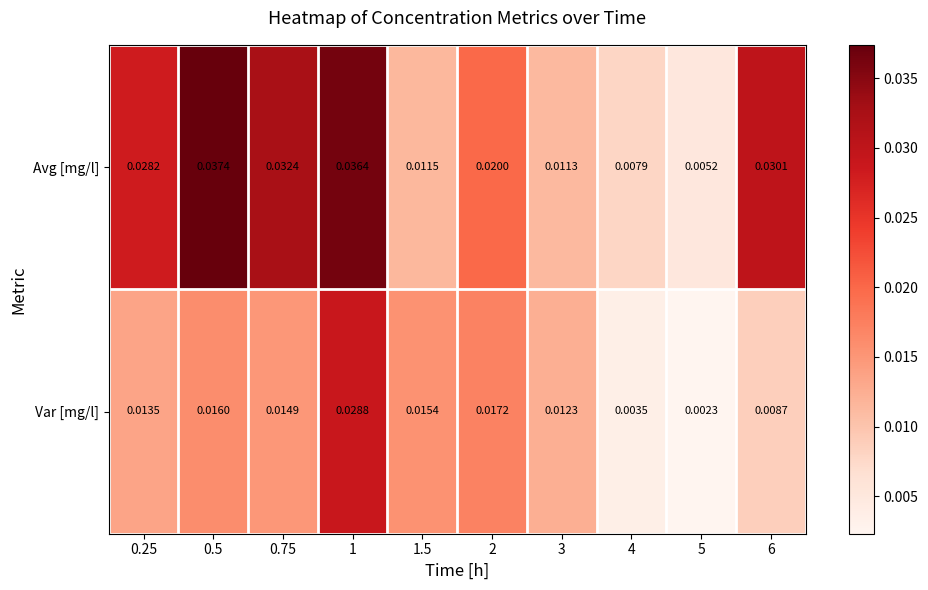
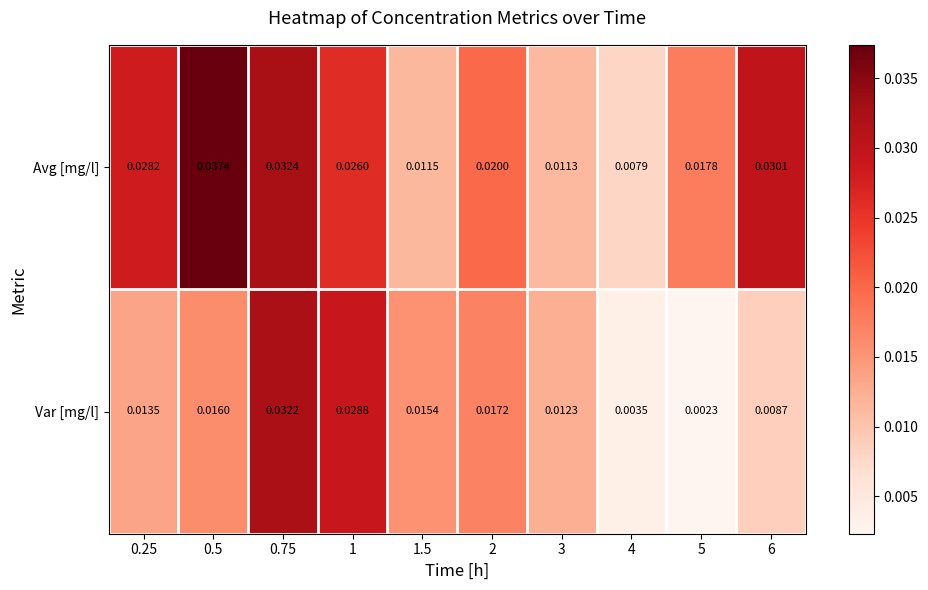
  {
    "Avg [mg/l]": {
      "0.25": 0.0282,
      "0.5": 0.0374,
      "0.75": 0.0324,
-     "1": 0.0364,
+     "1": 0.0260,
      "1.5": 0.0115,
      "2": 0.0200,
      "3": 0.0113,
      "4": 0.0079,
-     "5": 0.0052,
+     "5": 0.0178,
      "6": 0.0301
    },
    "Var [mg/l]": {
      "0.25": 0.0135,
      "0.5": 0.0160,
-     "0.75": 0.0149,
+     "0.75": 0.0322,
      "1": 0.0288,
      "1.5": 0.0154,
      "2": 0.0172,
      "3": 0.0123,
      "4": 0.0035,
      "5": 0.0023,
      "6": 0.0087
    }
  }
